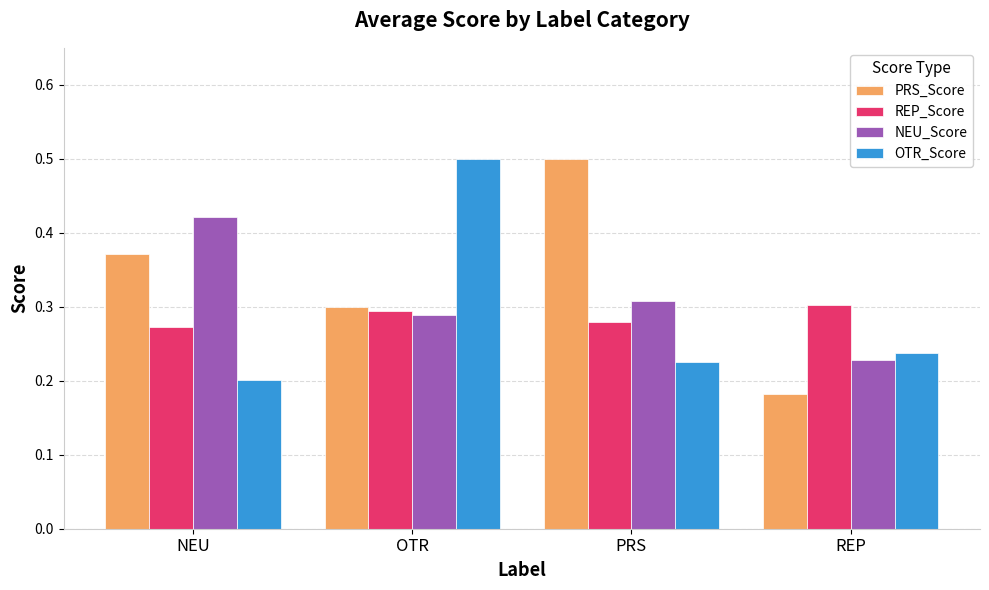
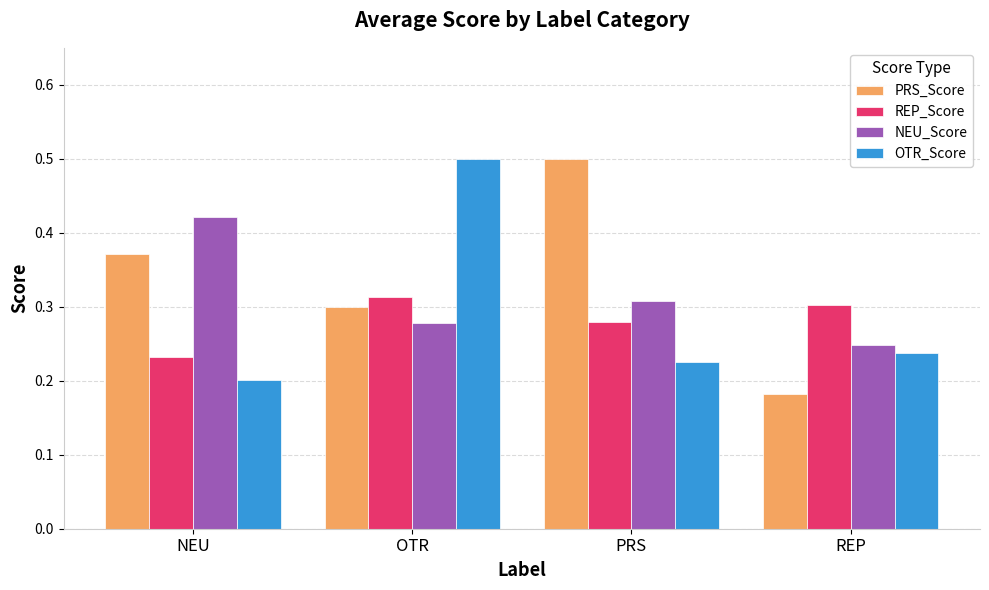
  {
    "PRS_Score": {
      "NEU": 0.37,
      "OTR": 0.30,
      "PRS": 0.50,
      "REP": 0.18
    },
    "REP_Score": {
-     "NEU": 0.27,
-     "OTR": 0.29,
+     "NEU": 0.23,
+     "OTR": 0.31,
      "PRS": 0.28,
      "REP": 0.30
    },
    "NEU_Score": {
      "NEU": 0.42,
-     "OTR": 0.29,
+     "OTR": 0.28,
      "PRS": 0.31,
-     "REP": 0.23
+     "REP": 0.25
    },
    "OTR_Score": {
      "NEU": 0.20,
      "OTR": 0.50,
      "PRS": 0.23,
      "REP": 0.24
    }
  }
